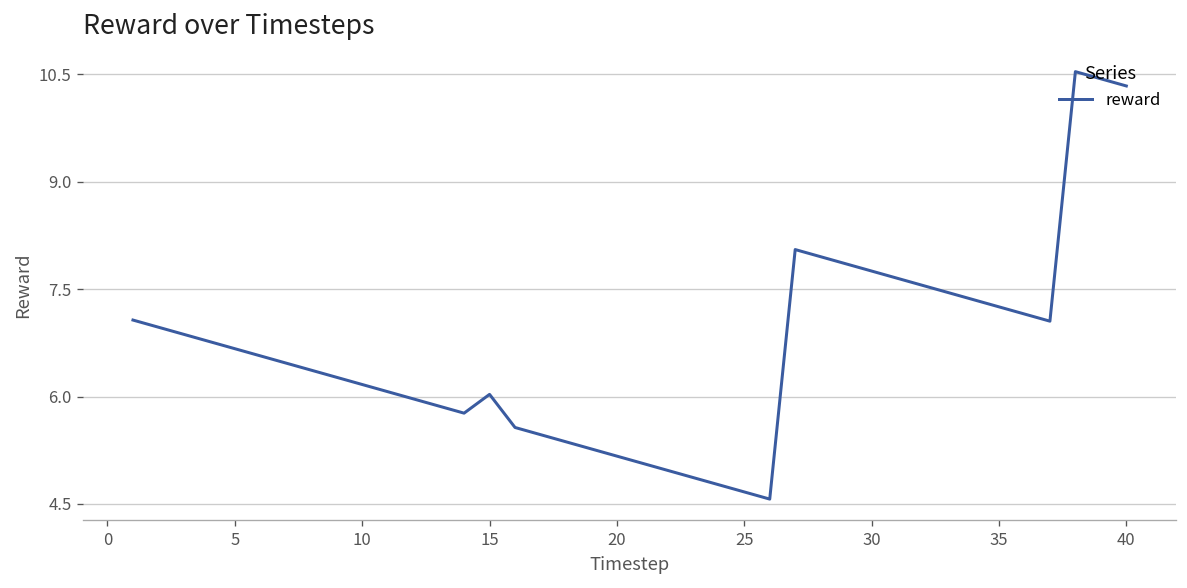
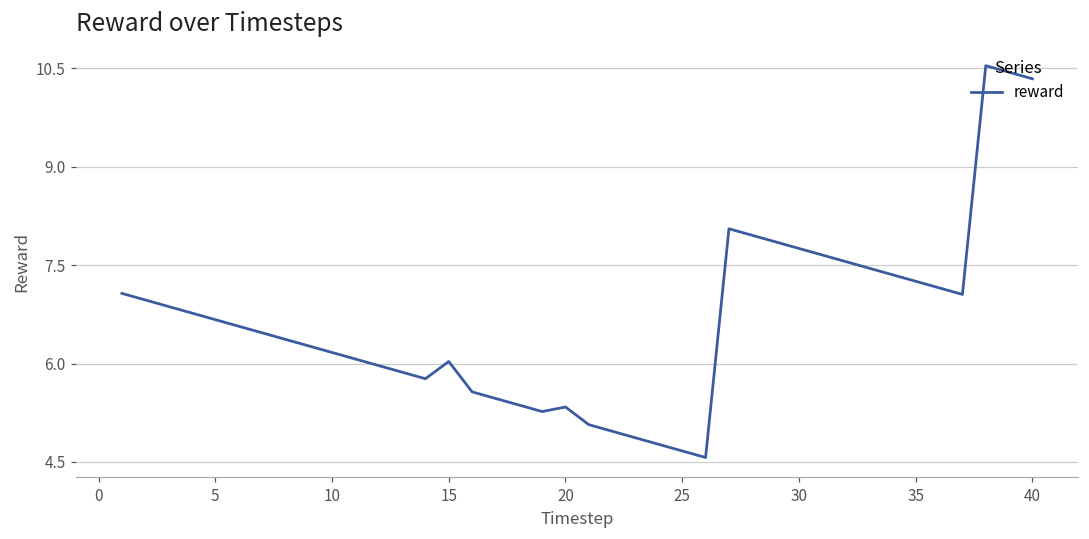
  {
    "5": 6.7,
    "10": 6.2,
    "15": 6.0,
-   "20": 5.2,
+   "20": 5.3,
    "25": 4.7,
    "30": 7.8,
    "35": 7.3,
    "40": 10.3
  }
